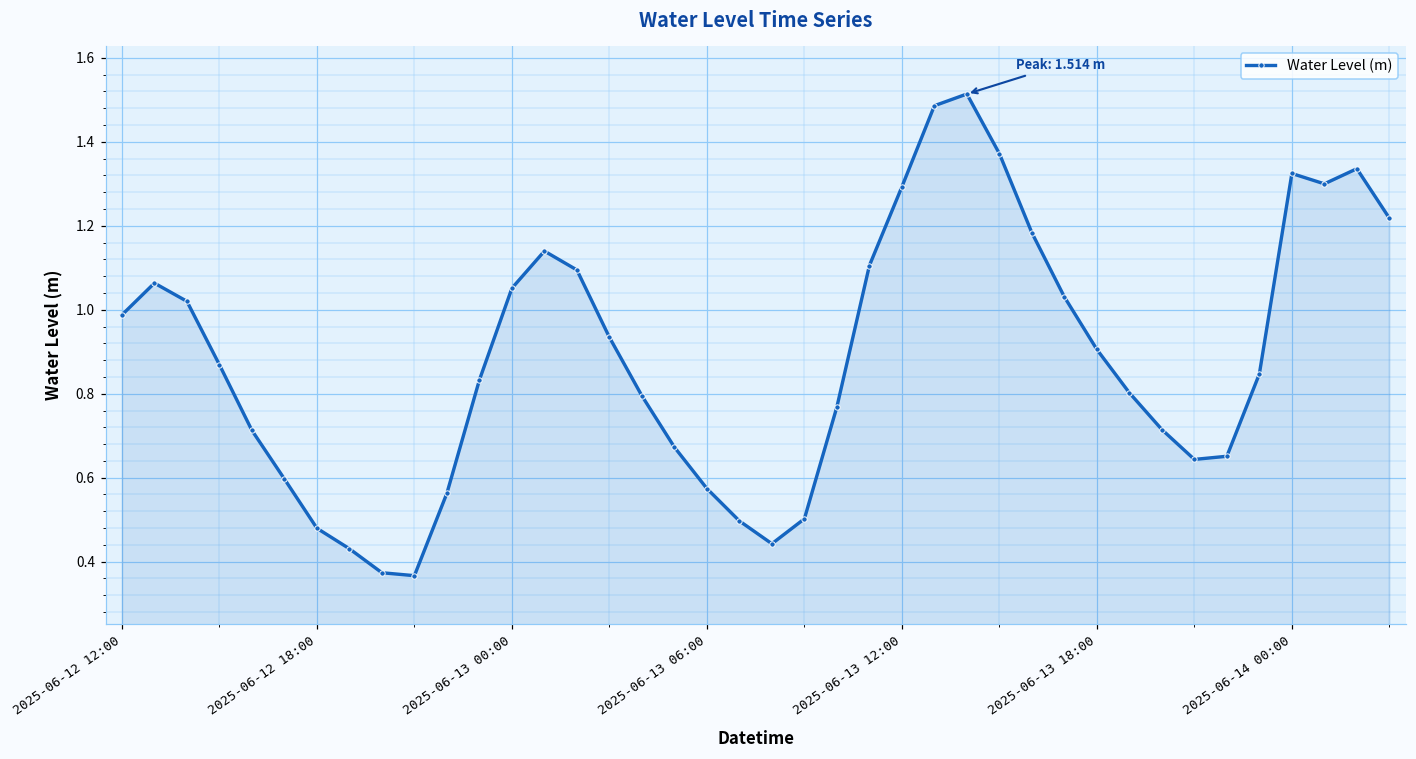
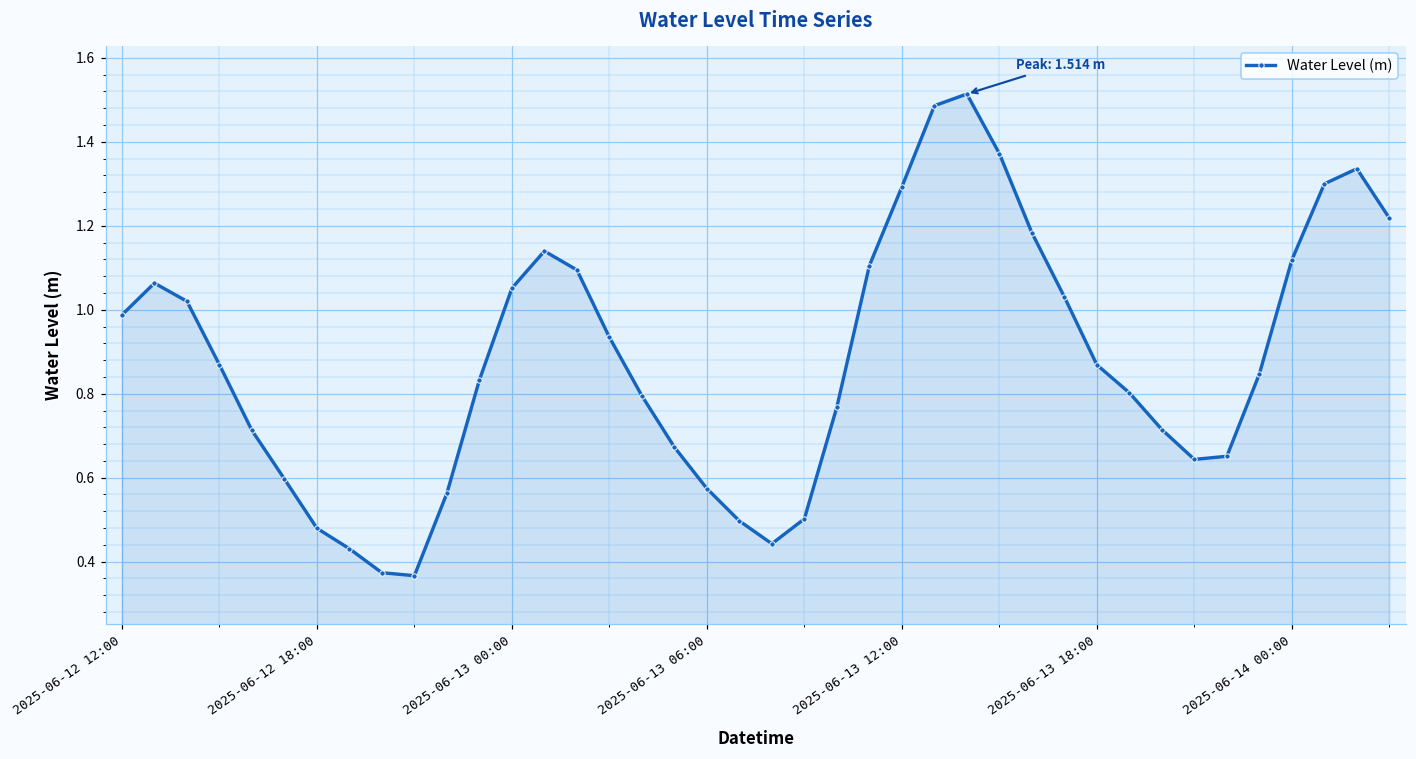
  {
    "2025-06-12 12:00": 0.99,
    "2025-06-12 18:00": 0.48,
    "2025-06-13 00:00": 1.05,
    "2025-06-13 06:00": 0.57,
    "2025-06-13 12:00": 1.29,
-   "2025-06-13 18:00": 0.91,
-   "2025-06-14 00:00": 1.32
+   "2025-06-13 18:00": 0.87,
+   "2025-06-14 00:00": 1.12
  }
